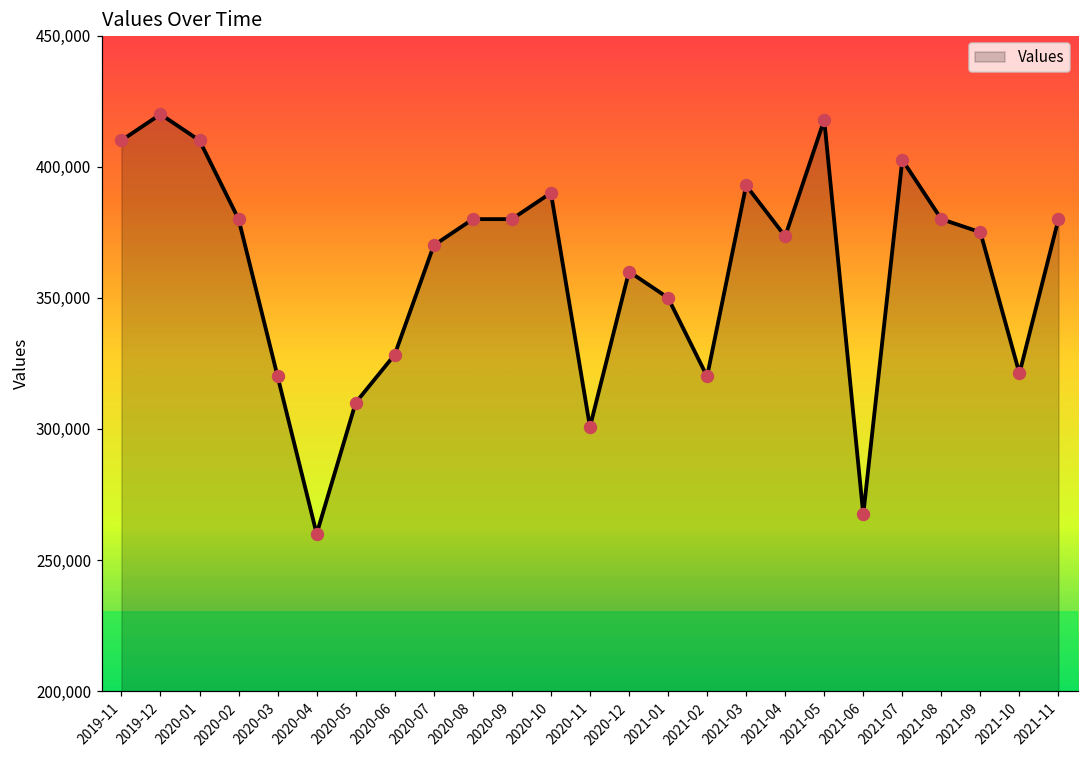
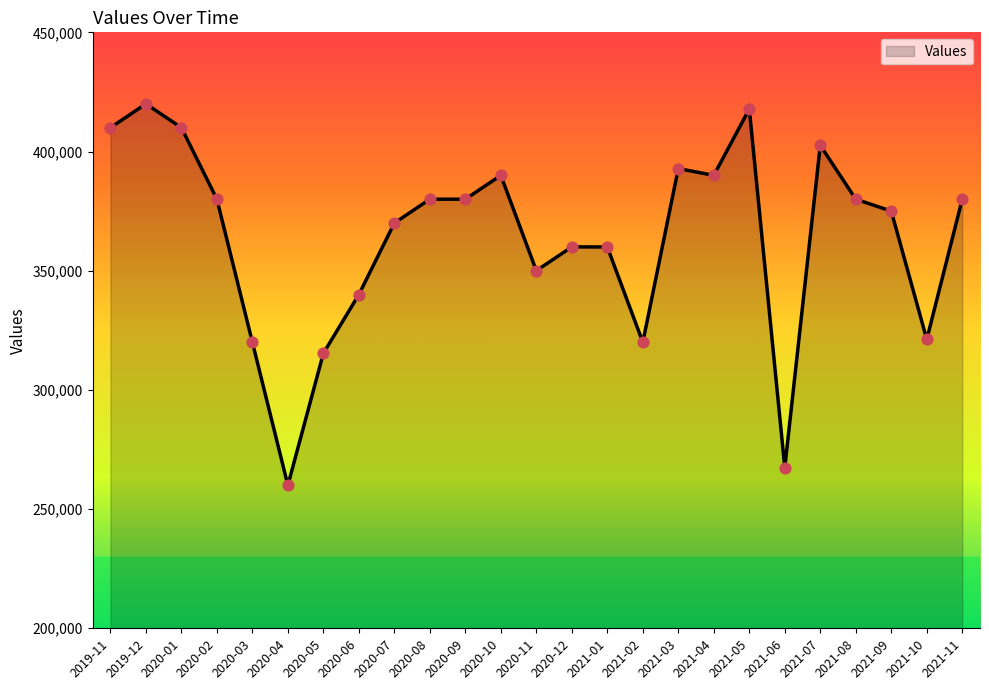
  {
    "2019-11": "410,000",
    "2019-12": "420,000",
    "2020-01": "410,000",
    "2020-02": "380,000",
    "2020-03": "320,000",
    "2020-04": "260,000",
-   "2020-05": "310,000",
-   "2020-06": "328,000",
+   "2020-05": "315,000",
+   "2020-06": "340,000",
    "2020-07": "370,000",
    "2020-08": "380,000",
    "2020-09": "380,000",
    "2020-10": "390,000",
-   "2020-11": "301,000",
+   "2020-11": "350,000",
    "2020-12": "360,000",
-   "2021-01": "350,000",
+   "2021-01": "360,000",
    "2021-02": "320,000",
    "2021-03": "393,000",
-   "2021-04": "373,000",
+   "2021-04": "390,000",
    "2021-05": "418,000",
    "2021-06": "267,000",
    "2021-07": "403,000",
    "2021-08": "380,000",
    "2021-09": "375,000",
    "2021-10": "321,000",
    "2021-11": "380,000"
  }
